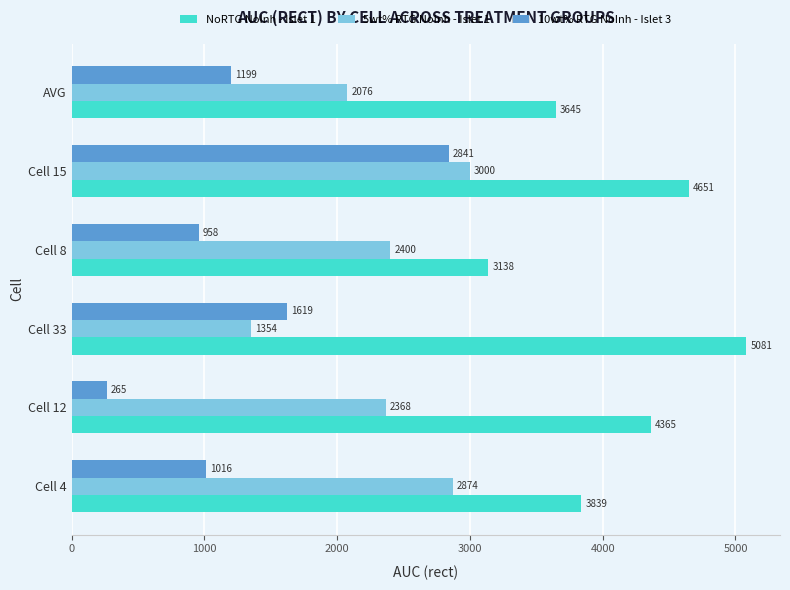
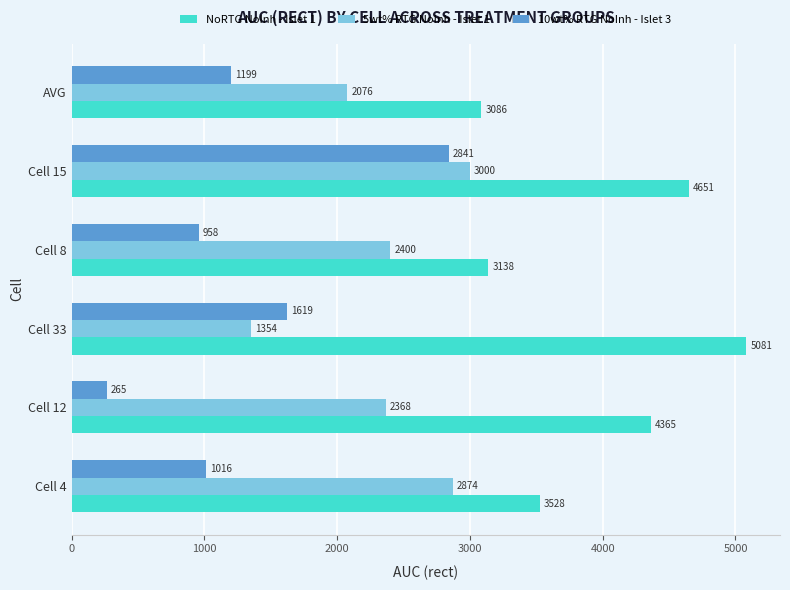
  {
    "NoRTG NoInh - Islet 1": {
-     "AVG": 3645,
+     "AVG": 3086,
      "Cell 15": 4651,
      "Cell 8": 3138,
      "Cell 33": 5081,
      "Cell 12": 4365,
-     "Cell 4": 3839
+     "Cell 4": 3528
    }
  }
